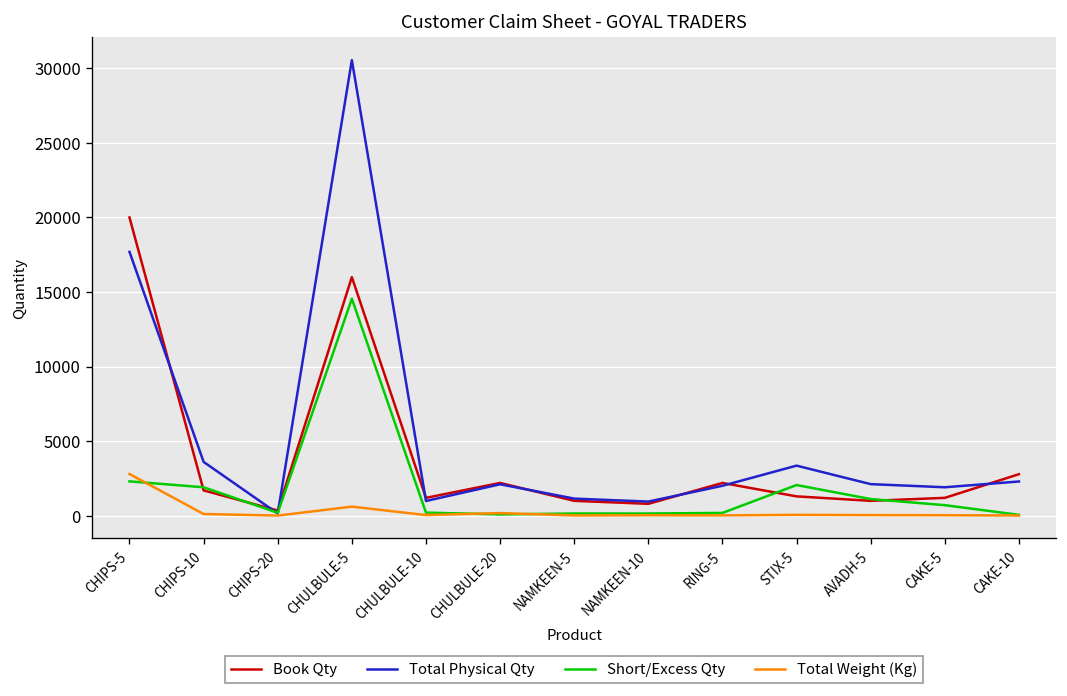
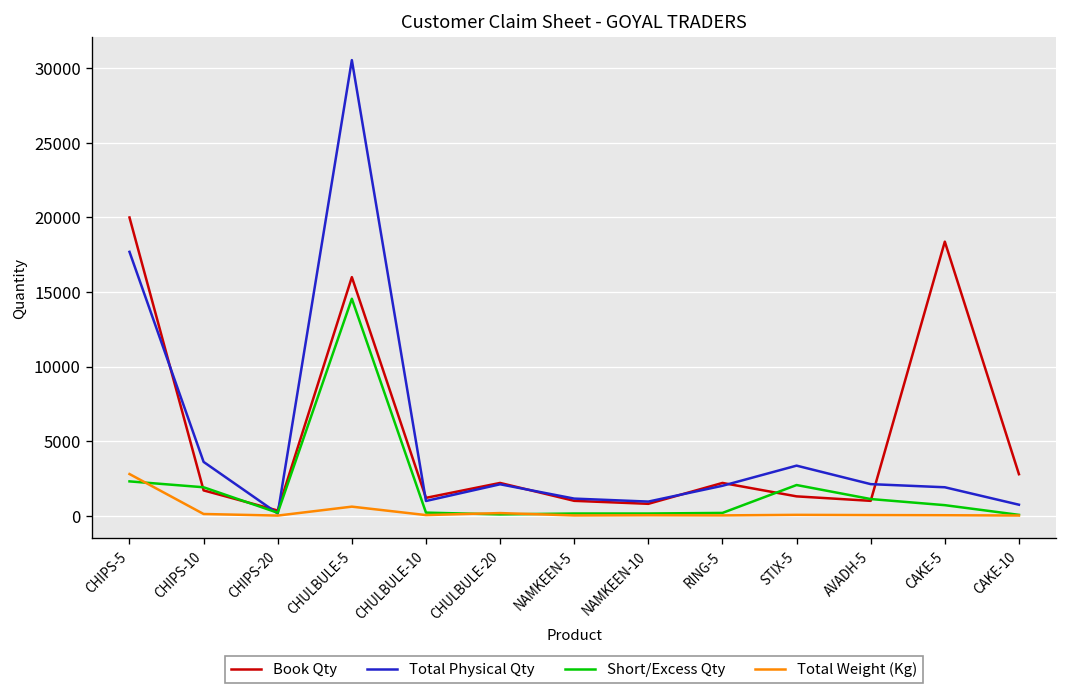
  {
    "Book Qty": {
      "CHIPS-5": 20000,
      "CHIPS-10": 1700,
      "CHULBULE-5": 16000,
      "CHULBULE-10": 1200,
      "STIX-5": 1300,
-     "CAKE-5": 1200,
+     "CAKE-5": 18400,
      "CAKE-10": 2800
    },
    "Total Physical Qty": {
      "CHIPS-5": 17700,
      "CHIPS-10": 3600,
      "CHULBULE-5": 30600,
      "CHULBULE-10": 1000,
      "STIX-5": 3400,
      "AVADH-5": 2100,
      "CAKE-5": 1900,
-     "CAKE-10": 2300
+     "CAKE-10": 700
    },
    "Short/Excess Qty": {
      "CHIPS-5": 2300,
      "CHIPS-10": 1900,
      "CHULBULE-5": 14600,
      "STIX-5": 2100,
      "CAKE-5": 700
    },
    "Total Weight (Kg)": {
      "CHIPS-5": 2800,
      "CHIPS-10": 100,
      "CHULBULE-5": 600,
      "STIX-5": 100,
      "AVADH-5": 0,
      "CAKE-5": 0
    }
  }
